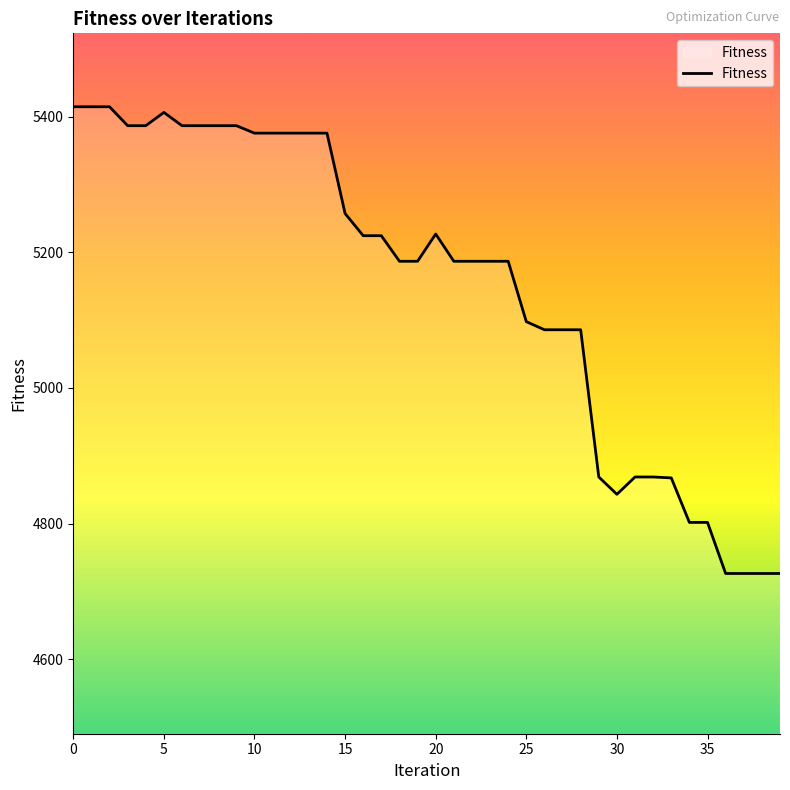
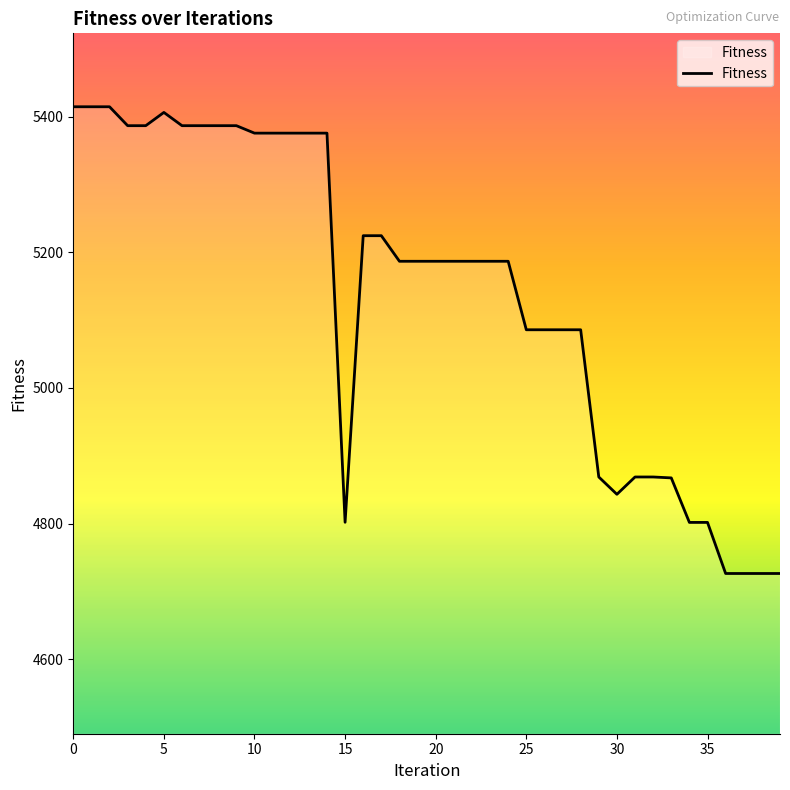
  {
    "0": 5410,
    "5": 5410,
    "10": 5380,
-   "15": 5260,
-   "20": 5230,
-   "25": 5100,
+   "15": 4800,
+   "20": 5190,
+   "25": 5090,
    "30": 4840,
    "35": 4800
  }
